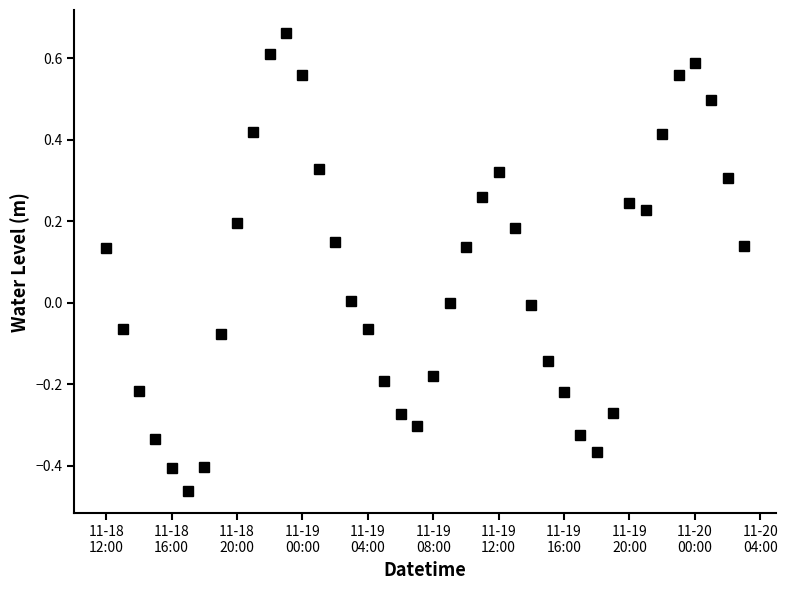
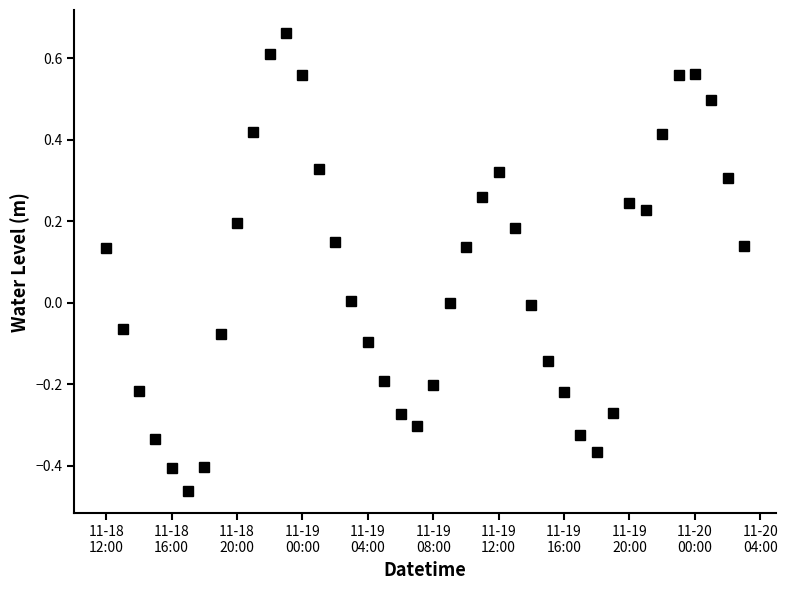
  {
    "11-18 12:00": 0.13,
    "11-18 16:00": -0.41,
    "11-18 20:00": 0.20,
    "11-19 00:00": 0.56,
-   "11-19 04:00": -0.07,
-   "11-19 08:00": -0.18,
+   "11-19 04:00": -0.10,
+   "11-19 08:00": -0.20,
    "11-19 12:00": 0.32,
    "11-19 16:00": -0.22,
    "11-19 20:00": 0.24,
-   "11-20 00:00": 0.59
+   "11-20 00:00": 0.56
  }
